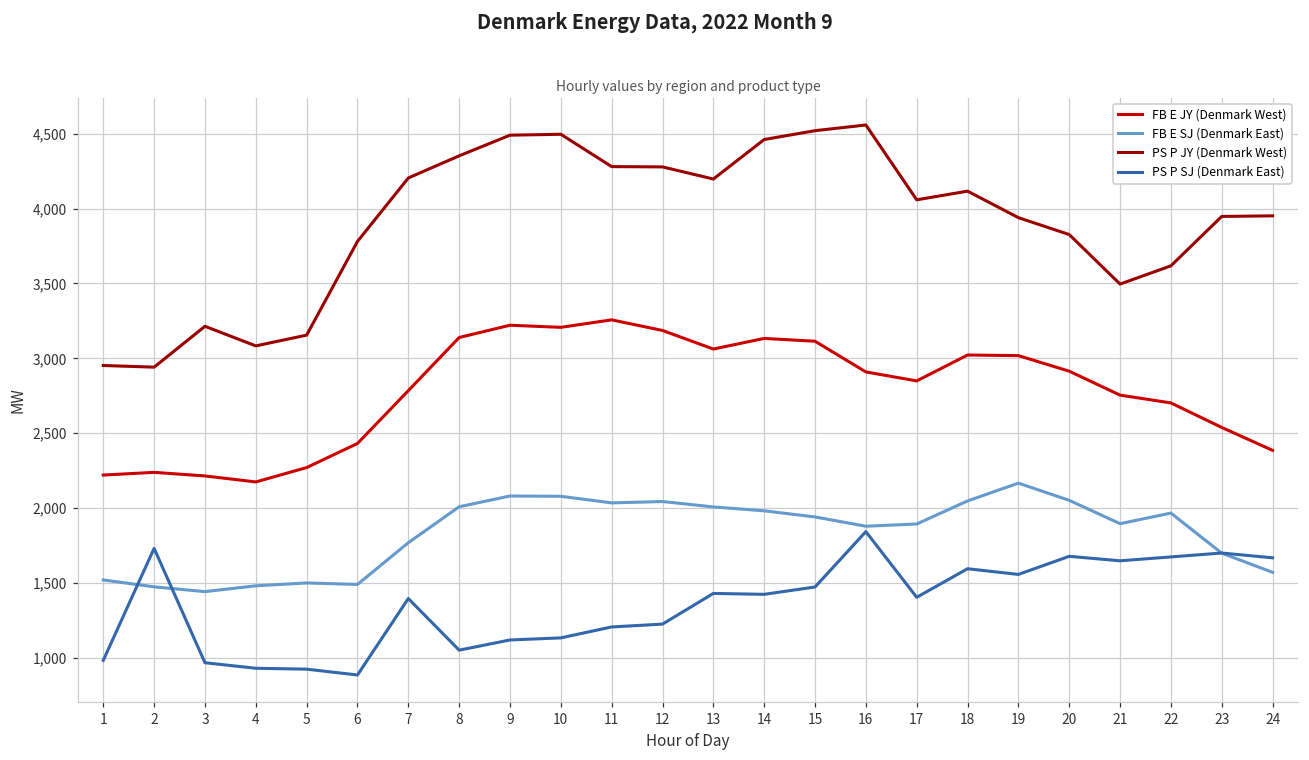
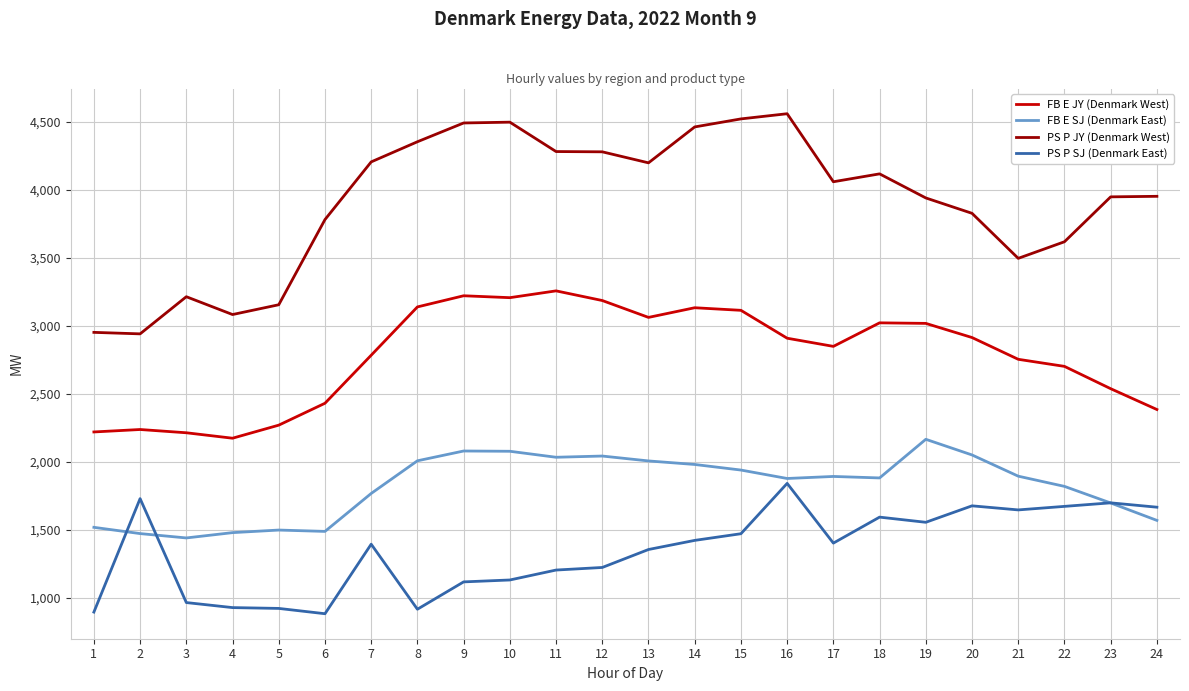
  {
    "FB E SJ (Denmark East)": {
      "1": "1,520",
      "2": "1,470",
      "3": "1,440",
      "4": "1,480",
      "5": "1,500",
      "6": "1,490",
      "7": "1,770",
      "8": "2,010",
      "9": "2,080",
      "10": "2,080",
      "11": "2,030",
      "12": "2,040",
      "13": "2,010",
      "14": "1,980",
      "15": "1,940",
      "16": "1,880",
      "17": "1,890",
-     "18": "2,050",
+     "18": "1,880",
      "19": "2,170",
      "20": "2,050",
      "21": "1,900",
-     "22": "1,970",
+     "22": "1,820",
      "24": "1,570"
    },
    "PS P SJ (Denmark East)": {
-     "1": "980",
+     "1": "900",
      "2": "1,730",
      "3": "970",
      "4": "930",
      "5": "920",
      "6": "880",
      "7": "1,400",
-     "8": "1,050",
+     "8": "920",
      "9": "1,120",
      "10": "1,130",
      "11": "1,210",
      "12": "1,220",
-     "13": "1,430",
+     "13": "1,360",
      "14": "1,420",
      "15": "1,470",
      "16": "1,840",
      "17": "1,400",
      "18": "1,590",
      "19": "1,560",
      "20": "1,680",
      "21": "1,650",
      "22": "1,670",
      "24": "1,670"
    }
  }
